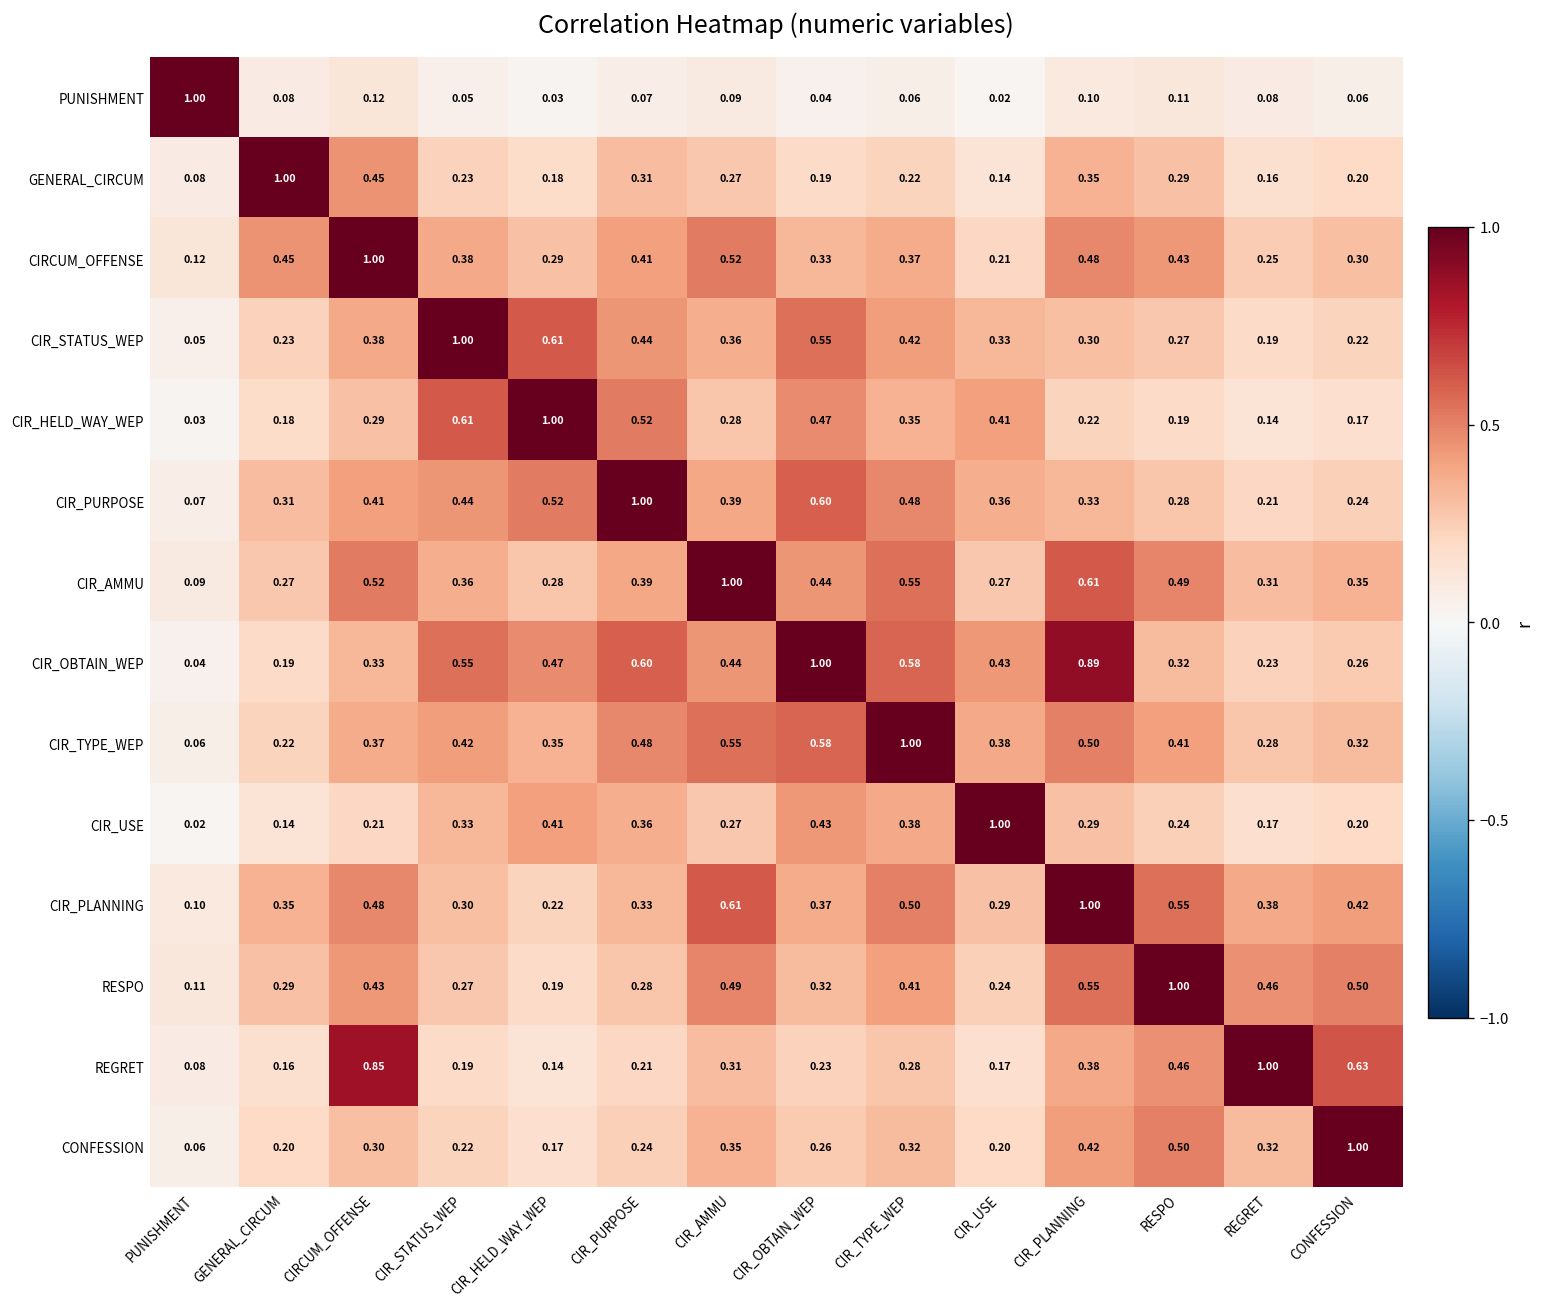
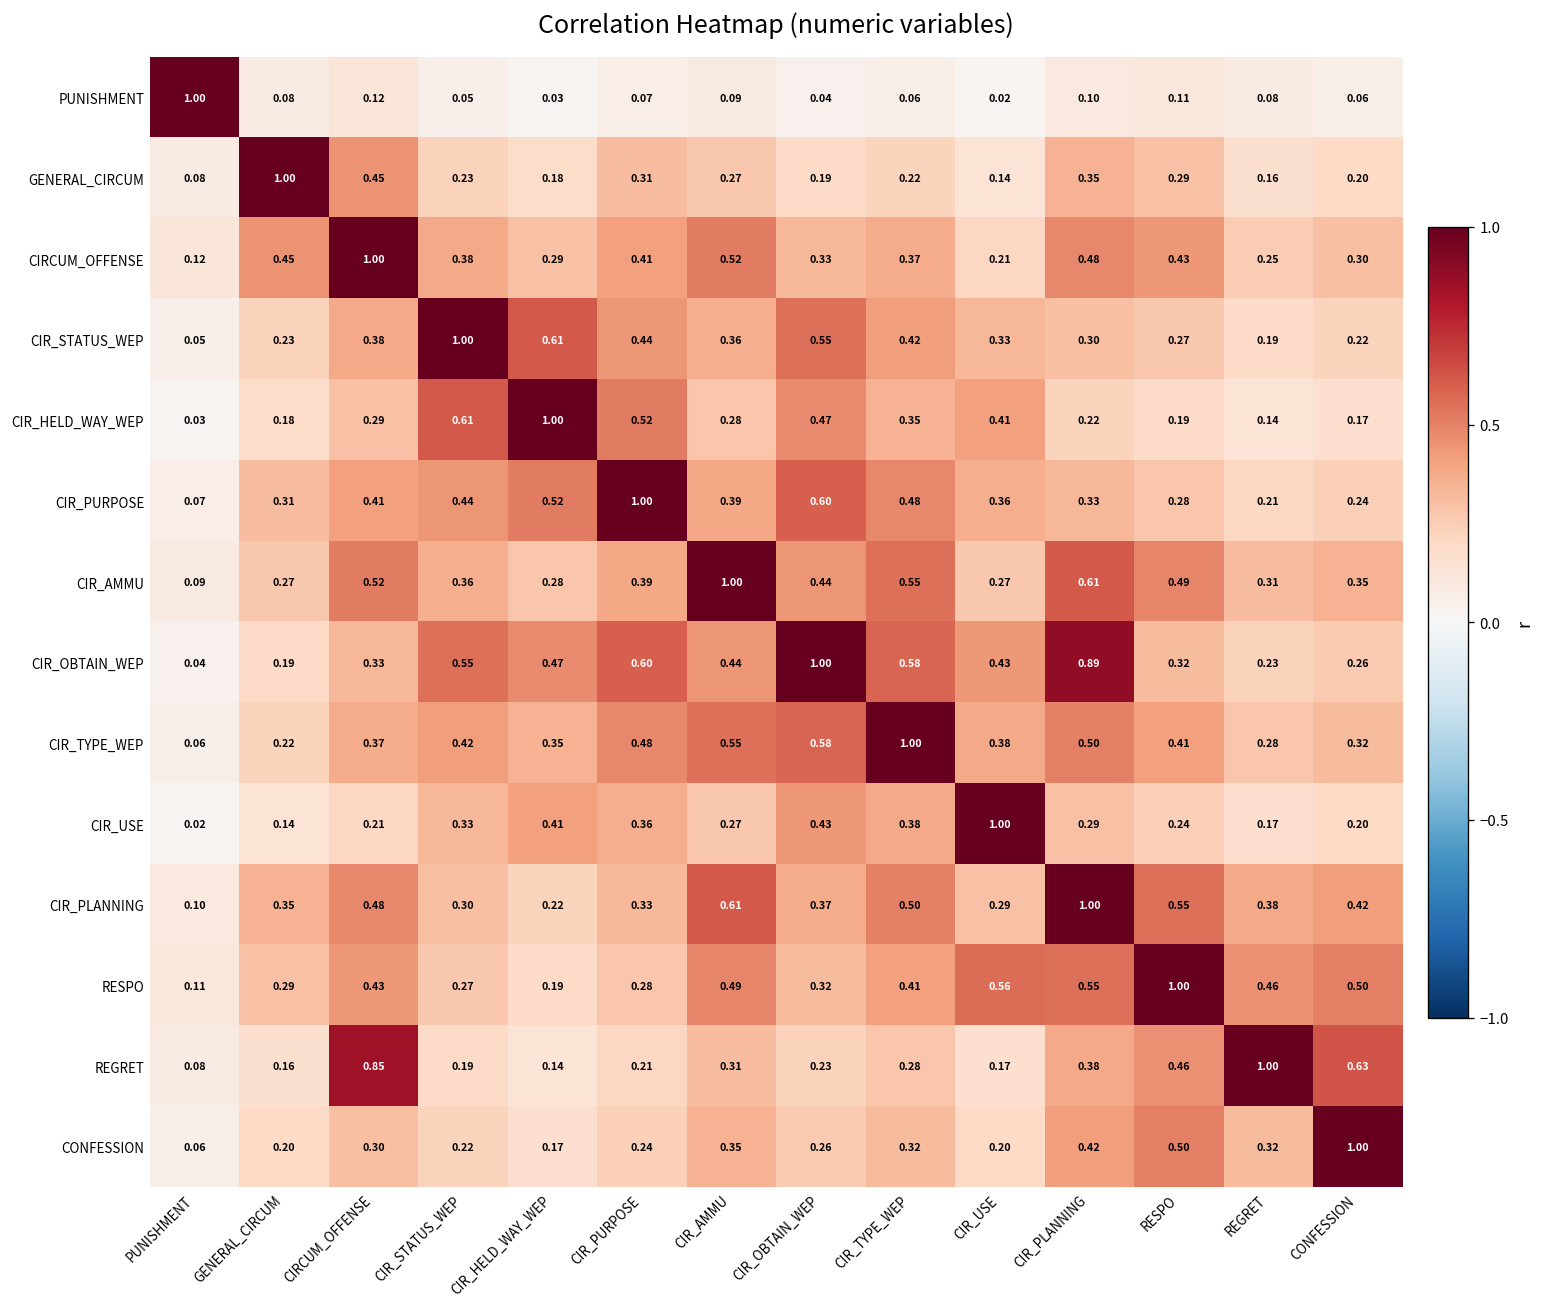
  {
    "PUNISHMENT": {
      "PUNISHMENT": 1.00,
      "GENERAL_CIRCUM": 0.08,
      "CIRCUM_OFFENSE": 0.12,
      "CIR_STATUS_WEP": 0.05,
      "CIR_HELD_WAY_WEP": 0.03,
      "CIR_PURPOSE": 0.07,
      "CIR_AMMU": 0.09,
      "CIR_OBTAIN_WEP": 0.04,
      "CIR_TYPE_WEP": 0.06,
      "CIR_USE": 0.02,
      "CIR_PLANNING": 0.10,
      "RESPO": 0.11,
      "REGRET": 0.08,
      "CONFESSION": 0.06
    },
    "GENERAL_CIRCUM": {
      "PUNISHMENT": 0.08,
      "GENERAL_CIRCUM": 1.00,
      "CIRCUM_OFFENSE": 0.45,
      "CIR_STATUS_WEP": 0.23,
      "CIR_HELD_WAY_WEP": 0.18,
      "CIR_PURPOSE": 0.31,
      "CIR_AMMU": 0.27,
      "CIR_OBTAIN_WEP": 0.19,
      "CIR_TYPE_WEP": 0.22,
      "CIR_USE": 0.14,
      "CIR_PLANNING": 0.35,
      "RESPO": 0.29,
      "REGRET": 0.16,
      "CONFESSION": 0.20
    },
    "CIRCUM_OFFENSE": {
      "PUNISHMENT": 0.12,
      "GENERAL_CIRCUM": 0.45,
      "CIRCUM_OFFENSE": 1.00,
      "CIR_STATUS_WEP": 0.38,
      "CIR_HELD_WAY_WEP": 0.29,
      "CIR_PURPOSE": 0.41,
      "CIR_AMMU": 0.52,
      "CIR_OBTAIN_WEP": 0.33,
      "CIR_TYPE_WEP": 0.37,
      "CIR_USE": 0.21,
      "CIR_PLANNING": 0.48,
      "RESPO": 0.43,
      "REGRET": 0.25,
      "CONFESSION": 0.30
    },
    "CIR_STATUS_WEP": {
      "PUNISHMENT": 0.05,
      "GENERAL_CIRCUM": 0.23,
      "CIRCUM_OFFENSE": 0.38,
      "CIR_STATUS_WEP": 1.00,
      "CIR_HELD_WAY_WEP": 0.61,
      "CIR_PURPOSE": 0.44,
      "CIR_AMMU": 0.36,
      "CIR_OBTAIN_WEP": 0.55,
      "CIR_TYPE_WEP": 0.42,
      "CIR_USE": 0.33,
      "CIR_PLANNING": 0.30,
      "RESPO": 0.27,
      "REGRET": 0.19,
      "CONFESSION": 0.22
    },
    "CIR_HELD_WAY_WEP": {
      "PUNISHMENT": 0.03,
      "GENERAL_CIRCUM": 0.18,
      "CIRCUM_OFFENSE": 0.29,
      "CIR_STATUS_WEP": 0.61,
      "CIR_HELD_WAY_WEP": 1.00,
      "CIR_PURPOSE": 0.52,
      "CIR_AMMU": 0.28,
      "CIR_OBTAIN_WEP": 0.47,
      "CIR_TYPE_WEP": 0.35,
      "CIR_USE": 0.41,
      "CIR_PLANNING": 0.22,
      "RESPO": 0.19,
      "REGRET": 0.14,
      "CONFESSION": 0.17
    },
    "CIR_PURPOSE": {
      "PUNISHMENT": 0.07,
      "GENERAL_CIRCUM": 0.31,
      "CIRCUM_OFFENSE": 0.41,
      "CIR_STATUS_WEP": 0.44,
      "CIR_HELD_WAY_WEP": 0.52,
      "CIR_PURPOSE": 1.00,
      "CIR_AMMU": 0.39,
      "CIR_OBTAIN_WEP": 0.60,
      "CIR_TYPE_WEP": 0.48,
      "CIR_USE": 0.36,
      "CIR_PLANNING": 0.33,
      "RESPO": 0.28,
      "REGRET": 0.21,
      "CONFESSION": 0.24
    },
    "CIR_AMMU": {
      "PUNISHMENT": 0.09,
      "GENERAL_CIRCUM": 0.27,
      "CIRCUM_OFFENSE": 0.52,
      "CIR_STATUS_WEP": 0.36,
      "CIR_HELD_WAY_WEP": 0.28,
      "CIR_PURPOSE": 0.39,
      "CIR_AMMU": 1.00,
      "CIR_OBTAIN_WEP": 0.44,
      "CIR_TYPE_WEP": 0.55,
      "CIR_USE": 0.27,
      "CIR_PLANNING": 0.61,
      "RESPO": 0.49,
      "REGRET": 0.31,
      "CONFESSION": 0.35
    },
    "CIR_OBTAIN_WEP": {
      "PUNISHMENT": 0.04,
      "GENERAL_CIRCUM": 0.19,
      "CIRCUM_OFFENSE": 0.33,
      "CIR_STATUS_WEP": 0.55,
      "CIR_HELD_WAY_WEP": 0.47,
      "CIR_PURPOSE": 0.60,
      "CIR_AMMU": 0.44,
      "CIR_OBTAIN_WEP": 1.00,
      "CIR_TYPE_WEP": 0.58,
      "CIR_USE": 0.43,
      "CIR_PLANNING": 0.89,
      "RESPO": 0.32,
      "REGRET": 0.23,
      "CONFESSION": 0.26
    },
    "CIR_TYPE_WEP": {
      "PUNISHMENT": 0.06,
      "GENERAL_CIRCUM": 0.22,
      "CIRCUM_OFFENSE": 0.37,
      "CIR_STATUS_WEP": 0.42,
      "CIR_HELD_WAY_WEP": 0.35,
      "CIR_PURPOSE": 0.48,
      "CIR_AMMU": 0.55,
      "CIR_OBTAIN_WEP": 0.58,
      "CIR_TYPE_WEP": 1.00,
      "CIR_USE": 0.38,
      "CIR_PLANNING": 0.50,
      "RESPO": 0.41,
      "REGRET": 0.28,
      "CONFESSION": 0.32
    },
    "CIR_USE": {
      "PUNISHMENT": 0.02,
      "GENERAL_CIRCUM": 0.14,
      "CIRCUM_OFFENSE": 0.21,
      "CIR_STATUS_WEP": 0.33,
      "CIR_HELD_WAY_WEP": 0.41,
      "CIR_PURPOSE": 0.36,
      "CIR_AMMU": 0.27,
      "CIR_OBTAIN_WEP": 0.43,
      "CIR_TYPE_WEP": 0.38,
      "CIR_USE": 1.00,
      "CIR_PLANNING": 0.29,
      "RESPO": 0.24,
      "REGRET": 0.17,
      "CONFESSION": 0.20
    },
    "CIR_PLANNING": {
      "PUNISHMENT": 0.10,
      "GENERAL_CIRCUM": 0.35,
      "CIRCUM_OFFENSE": 0.48,
      "CIR_STATUS_WEP": 0.30,
      "CIR_HELD_WAY_WEP": 0.22,
      "CIR_PURPOSE": 0.33,
      "CIR_AMMU": 0.61,
      "CIR_OBTAIN_WEP": 0.37,
      "CIR_TYPE_WEP": 0.50,
      "CIR_USE": 0.29,
      "CIR_PLANNING": 1.00,
      "RESPO": 0.55,
      "REGRET": 0.38,
      "CONFESSION": 0.42
    },
    "RESPO": {
      "PUNISHMENT": 0.11,
      "GENERAL_CIRCUM": 0.29,
      "CIRCUM_OFFENSE": 0.43,
      "CIR_STATUS_WEP": 0.27,
      "CIR_HELD_WAY_WEP": 0.19,
      "CIR_PURPOSE": 0.28,
      "CIR_AMMU": 0.49,
      "CIR_OBTAIN_WEP": 0.32,
      "CIR_TYPE_WEP": 0.41,
-     "CIR_USE": 0.24,
+     "CIR_USE": 0.56,
      "CIR_PLANNING": 0.55,
      "RESPO": 1.00,
      "REGRET": 0.46,
      "CONFESSION": 0.50
    },
    "REGRET": {
      "PUNISHMENT": 0.08,
      "GENERAL_CIRCUM": 0.16,
      "CIRCUM_OFFENSE": 0.85,
      "CIR_STATUS_WEP": 0.19,
      "CIR_HELD_WAY_WEP": 0.14,
      "CIR_PURPOSE": 0.21,
      "CIR_AMMU": 0.31,
      "CIR_OBTAIN_WEP": 0.23,
      "CIR_TYPE_WEP": 0.28,
      "CIR_USE": 0.17,
      "CIR_PLANNING": 0.38,
      "RESPO": 0.46,
      "REGRET": 1.00,
      "CONFESSION": 0.63
    },
    "CONFESSION": {
      "PUNISHMENT": 0.06,
      "GENERAL_CIRCUM": 0.20,
      "CIRCUM_OFFENSE": 0.30,
      "CIR_STATUS_WEP": 0.22,
      "CIR_HELD_WAY_WEP": 0.17,
      "CIR_PURPOSE": 0.24,
      "CIR_AMMU": 0.35,
      "CIR_OBTAIN_WEP": 0.26,
      "CIR_TYPE_WEP": 0.32,
      "CIR_USE": 0.20,
      "CIR_PLANNING": 0.42,
      "RESPO": 0.50,
      "REGRET": 0.32,
      "CONFESSION": 1.00
    }
  }
